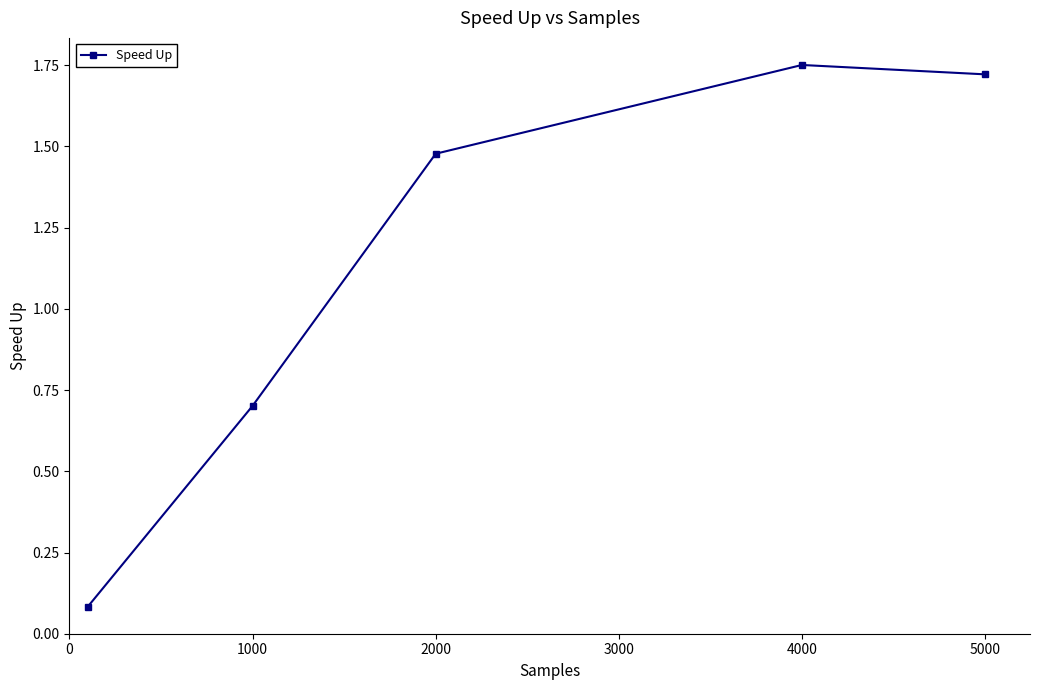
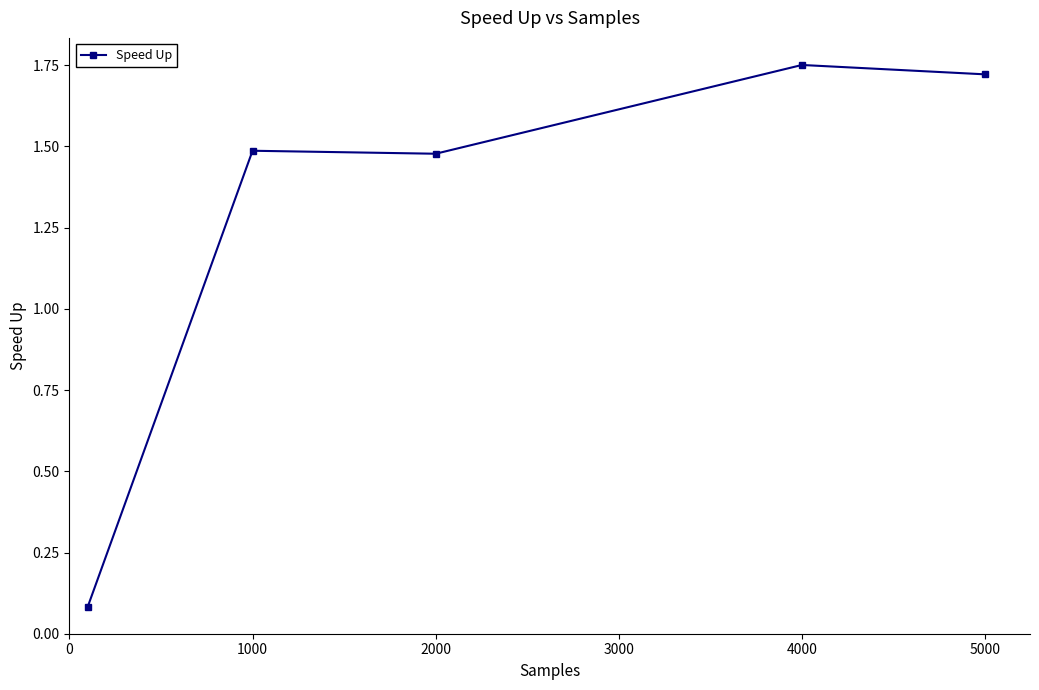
  {
-   "1000": 0.70,
+   "1000": 1.49,
    "2000": 1.48,
    "4000": 1.75,
    "5000": 1.72
  }
